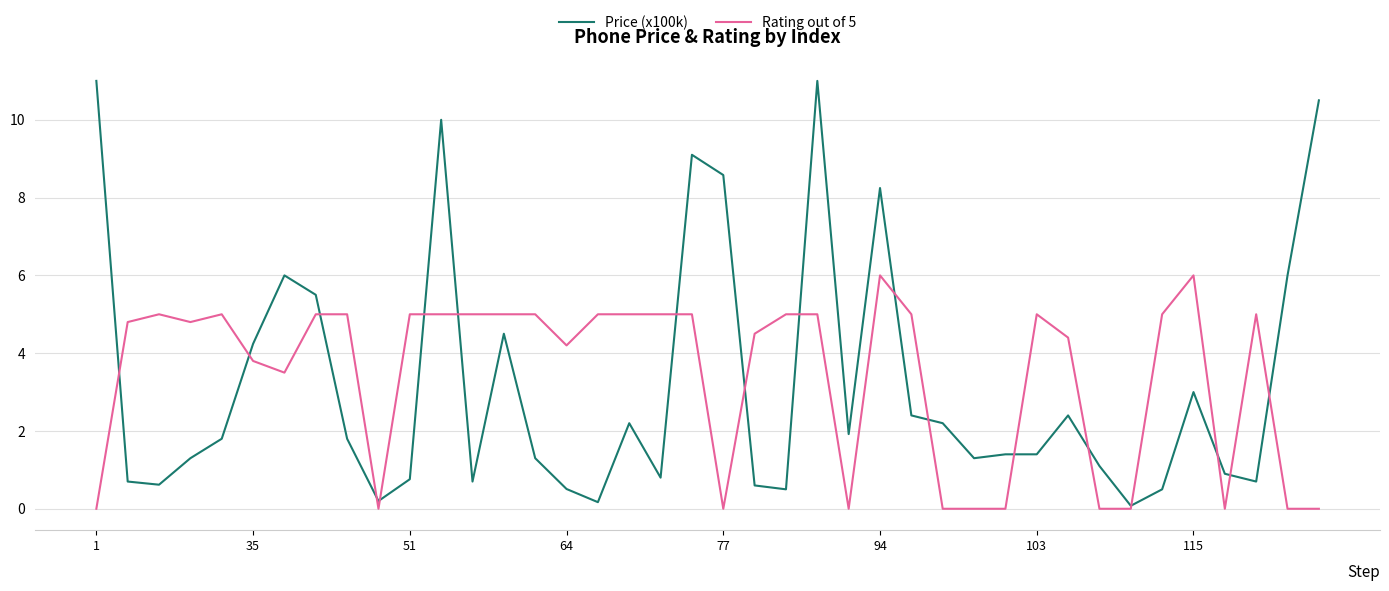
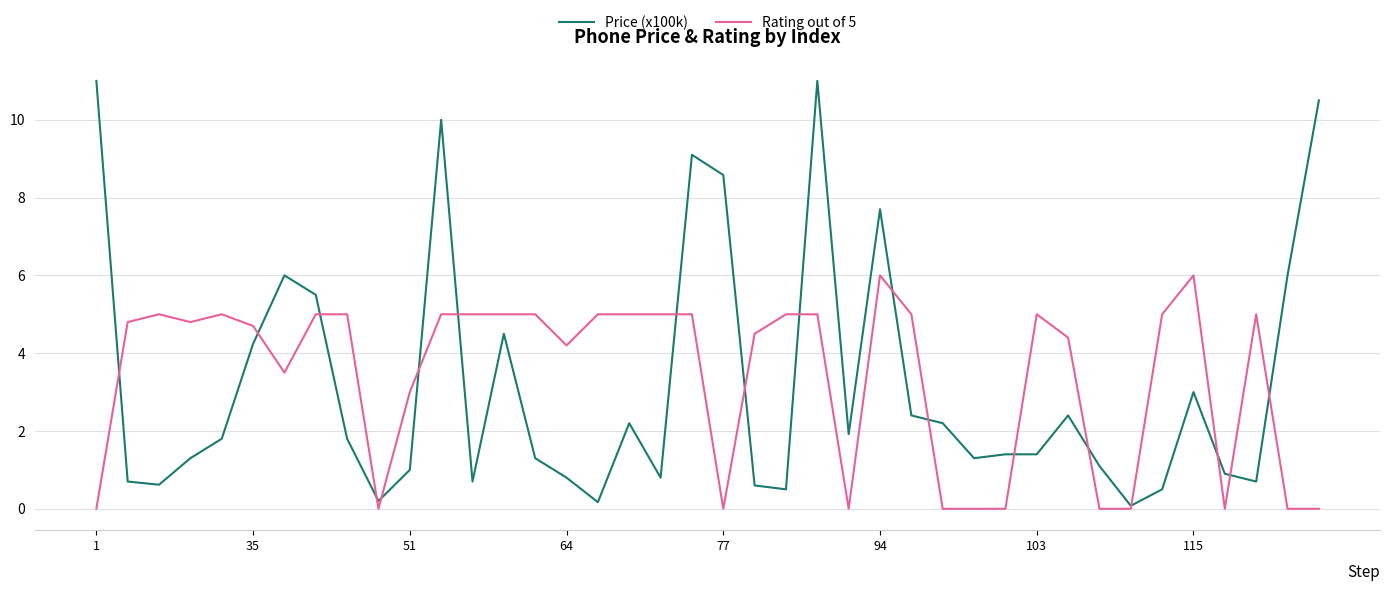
  {
    "Price (x100k)": {
      "1": 11.0,
      "35": 4.2,
-     "51": 0.8,
-     "64": 0.5,
+     "51": 1.0,
+     "64": 0.8,
      "77": 8.6,
-     "94": 8.2,
+     "94": 7.7,
      "103": 1.4,
      "115": 3.0
    },
    "Rating out of 5": {
      "1": 0.0,
-     "35": 3.8,
-     "51": 5,
+     "35": 4.7,
+     "51": 3,
      "64": 4.2,
      "77": 0.0,
      "94": 6.0,
      "103": 5.0,
      "115": 6.0
    }
  }
